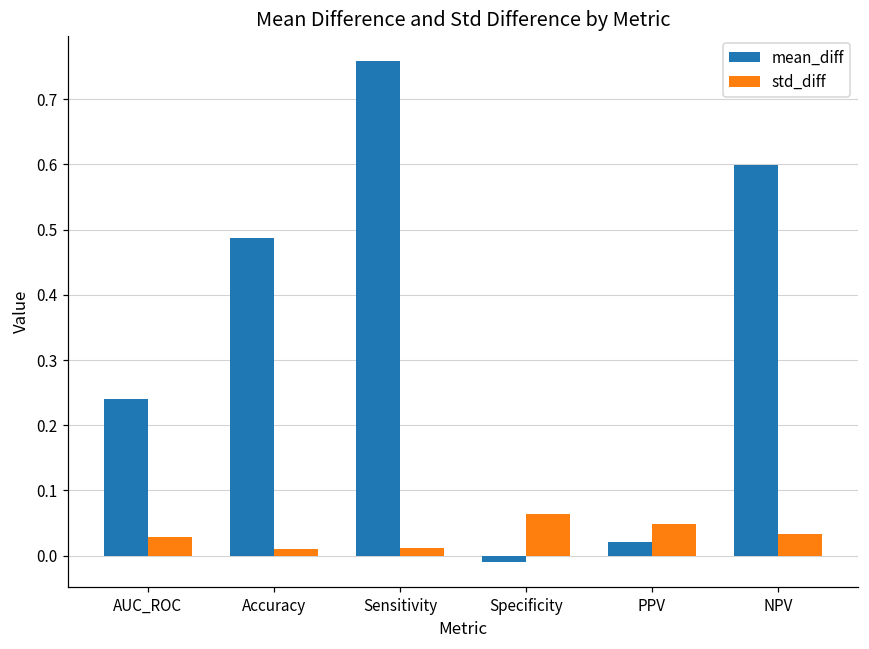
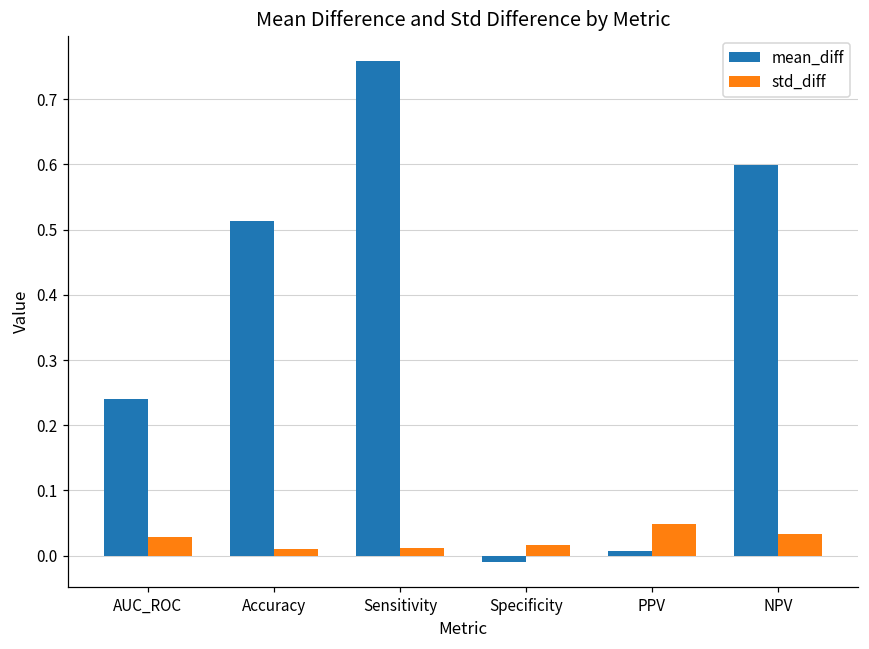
  {
    "mean_diff": {
      "AUC_ROC": 0.24,
-     "Accuracy": 0.49,
+     "Accuracy": 0.51,
      "Sensitivity": 0.76,
      "Specificity": -0.01,
-     "PPV": 0.02,
+     "PPV": 0.01,
      "NPV": 0.60
    },
    "std_diff": {
      "AUC_ROC": 0.03,
      "Accuracy": 0.01,
      "Sensitivity": 0.01,
-     "Specificity": 0.06,
+     "Specificity": 0.02,
      "PPV": 0.05,
      "NPV": 0.03
    }
  }
